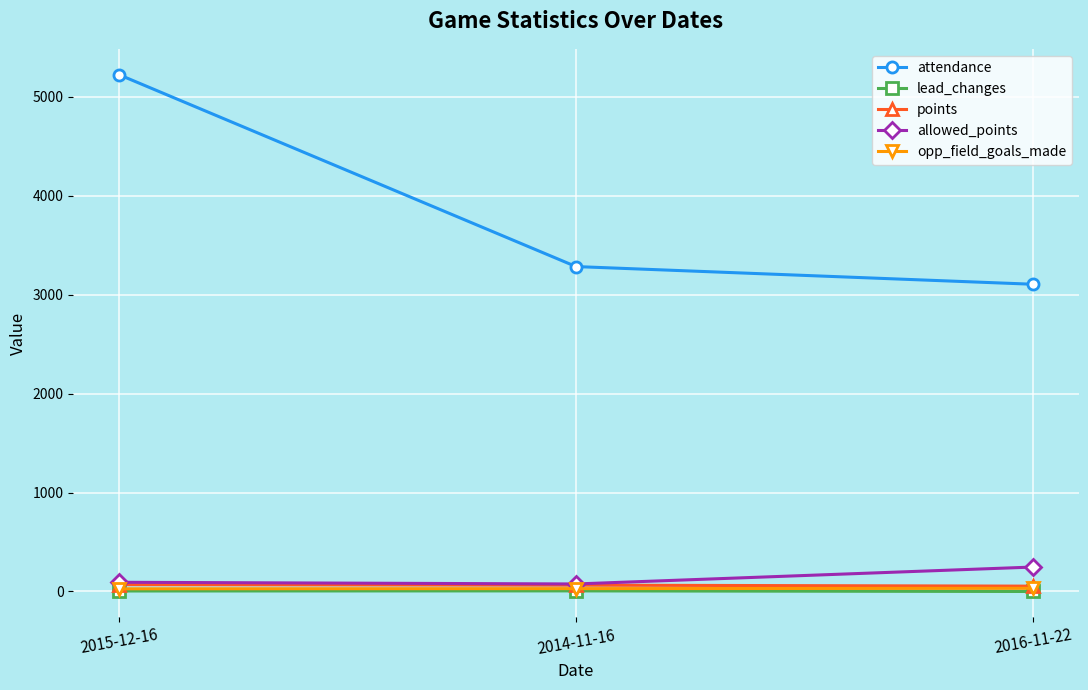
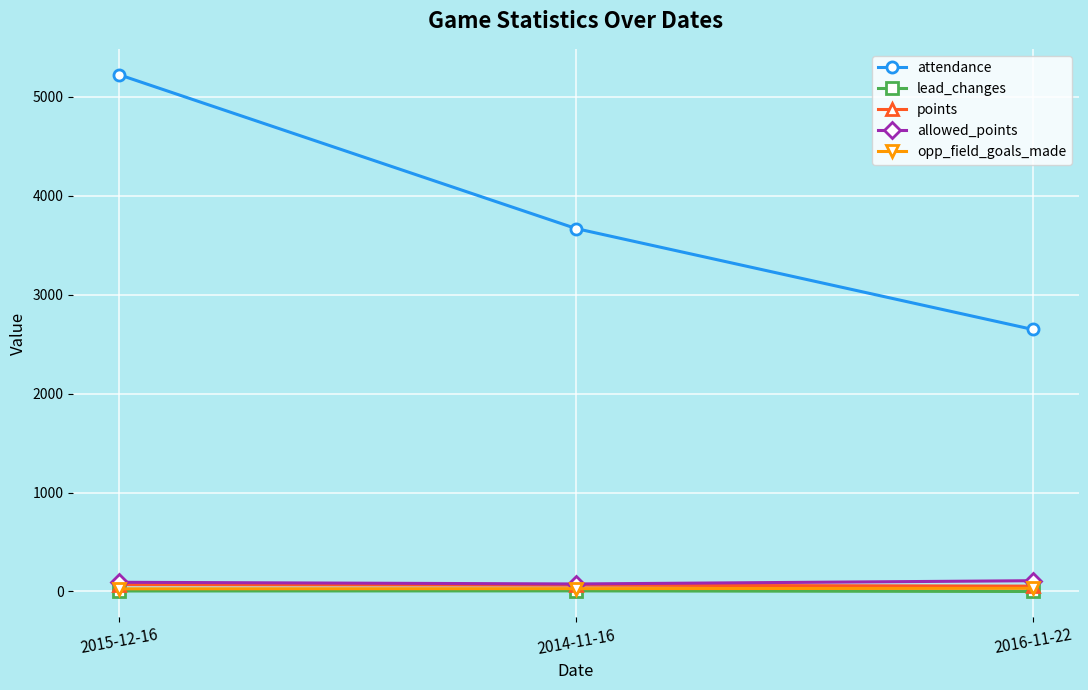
  {
    "attendance": {
      "2015-12-16": 5200,
-     "2014-11-16": 3300,
-     "2016-11-22": 3100
+     "2014-11-16": 3700,
+     "2016-11-22": 2600
    },
    "lead_changes": {
      "2016-11-22": 0
    },
    "allowed_points": {
-     "2016-11-22": 200
+     "2016-11-22": 100
    }
  }
